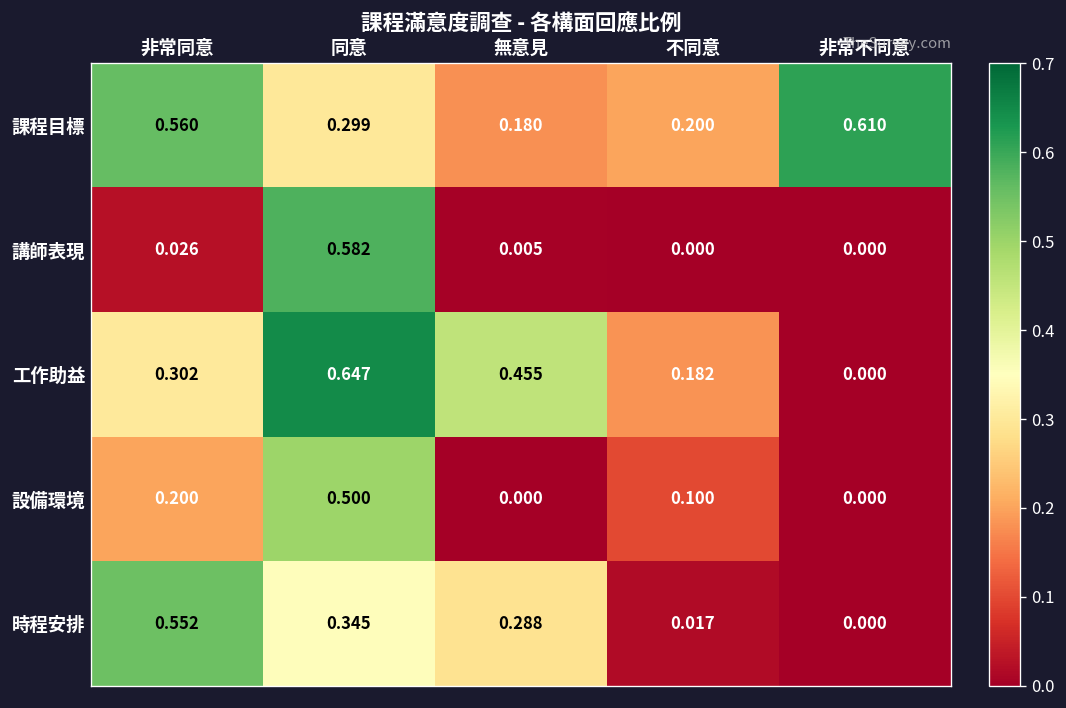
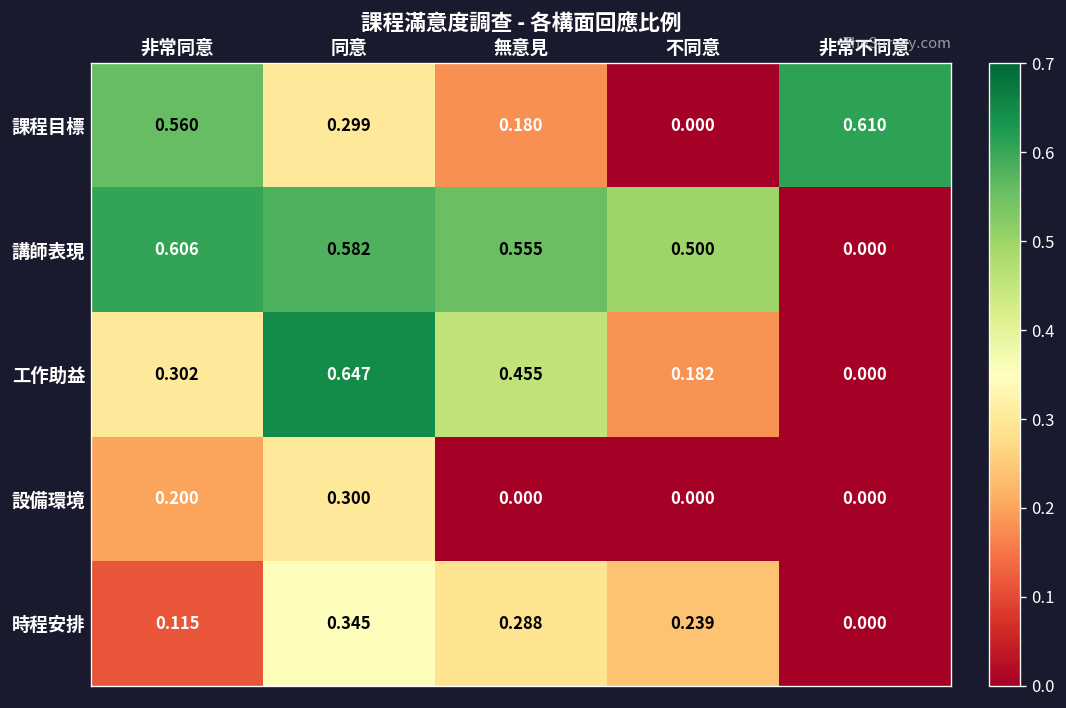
  {
    "課程目標": {
      "非常同意": 0.560,
      "同意": 0.299,
      "無意見": 0.180,
-     "不同意": 0.200,
+     "不同意": 0.000,
      "非常不同意": 0.610
    },
    "講師表現": {
-     "非常同意": 0.026,
+     "非常同意": 0.606,
      "同意": 0.582,
-     "無意見": 0.005,
-     "不同意": 0.000,
+     "無意見": 0.555,
+     "不同意": 0.500,
      "非常不同意": 0.000
    },
    "工作助益": {
      "非常同意": 0.302,
      "同意": 0.647,
      "無意見": 0.455,
      "不同意": 0.182,
      "非常不同意": 0.000
    },
    "設備環境": {
      "非常同意": 0.200,
-     "同意": 0.500,
+     "同意": 0.300,
      "無意見": 0.000,
-     "不同意": 0.100,
+     "不同意": 0.000,
      "非常不同意": 0.000
    },
    "時程安排": {
-     "非常同意": 0.552,
+     "非常同意": 0.115,
      "同意": 0.345,
      "無意見": 0.288,
-     "不同意": 0.017,
+     "不同意": 0.239,
      "非常不同意": 0.000
    }
  }
